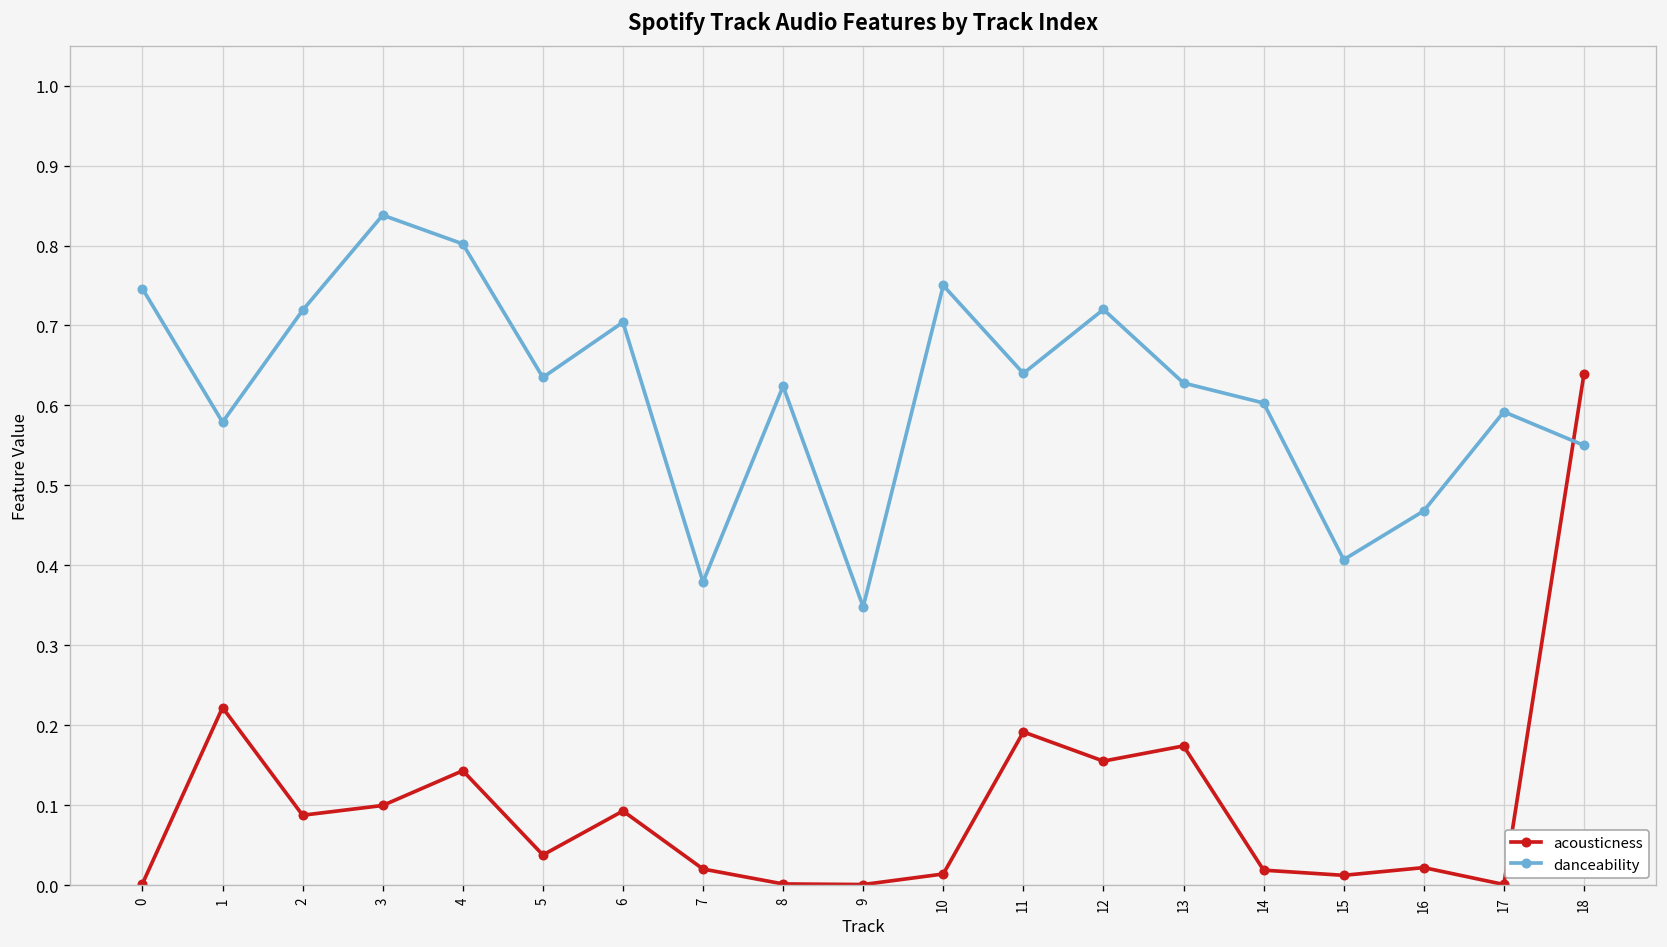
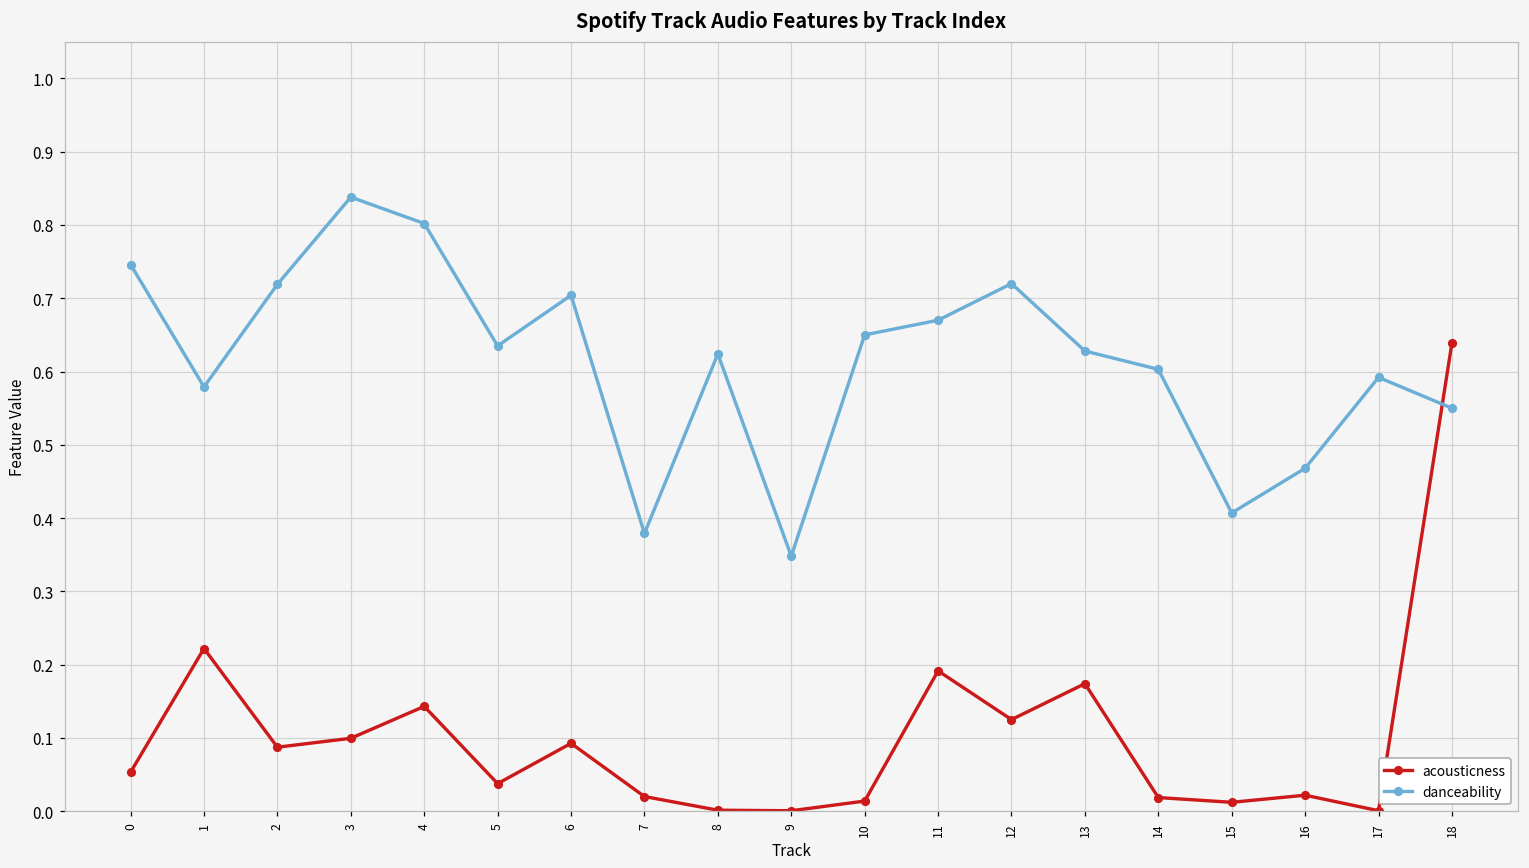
  {
    "acousticness": {
-     "0": 0.00,
+     "0": 0.05,
      "1": 0.22,
      "2": 0.09,
      "3": 0.10,
      "4": 0.14,
      "5": 0.04,
      "6": 0.09,
      "7": 0.02,
      "8": 0.00,
      "9": 0.00,
      "10": 0.01,
      "11": 0.19,
-     "12": 0.16,
+     "12": 0.13,
      "13": 0.17,
      "14": 0.02,
      "15": 0.01,
      "16": 0.02,
      "17": 0.00,
      "18": 0.64
    },
    "danceability": {
      "0": 0.75,
      "1": 0.58,
      "2": 0.72,
      "3": 0.84,
      "4": 0.80,
      "5": 0.64,
      "6": 0.70,
      "7": 0.38,
      "8": 0.62,
      "9": 0.35,
-     "10": 0.75,
-     "11": 0.64,
+     "10": 0.65,
+     "11": 0.67,
      "12": 0.72,
      "13": 0.63,
      "14": 0.60,
      "15": 0.41,
      "16": 0.47,
      "17": 0.59,
      "18": 0.55
    }
  }
